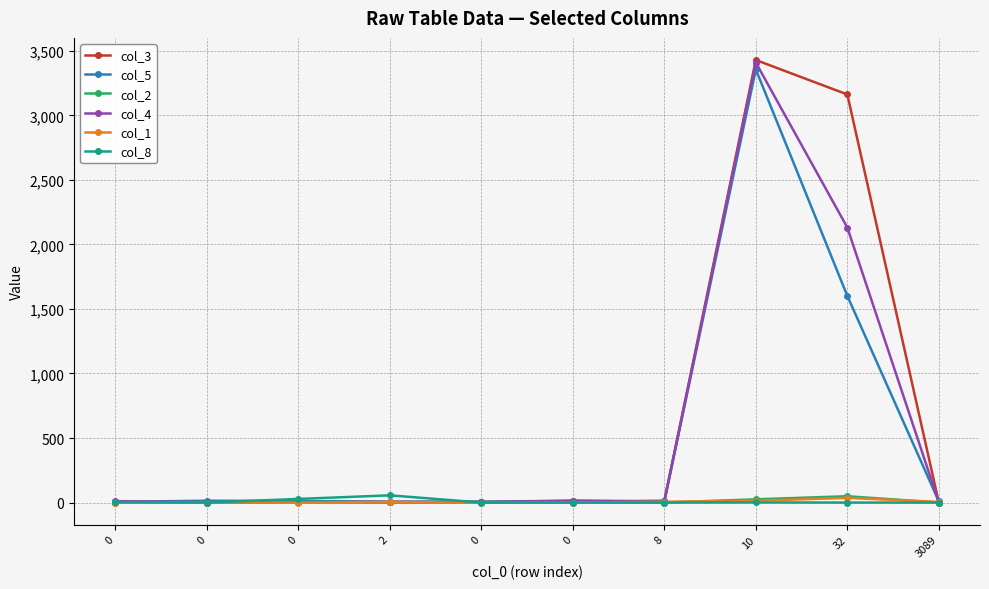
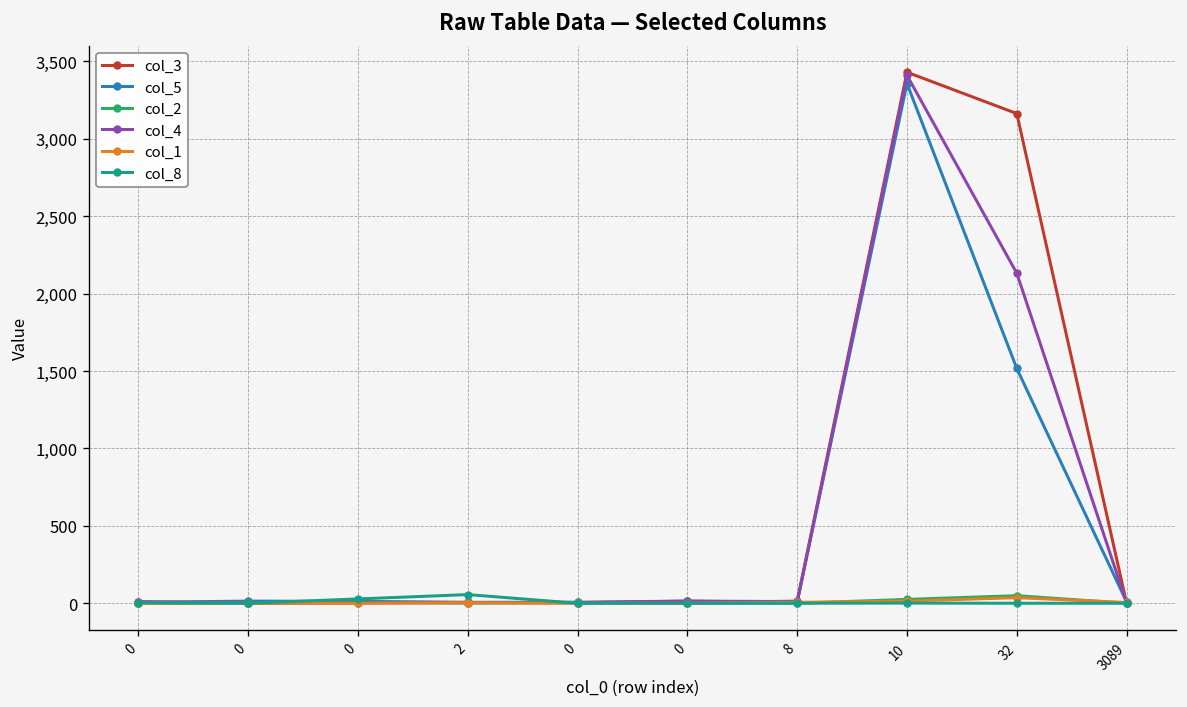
  {
    "col_3": {
      "10": "3,430",
      "32": "3,160"
    },
    "col_5": {
      "10": "3,360",
-     "32": "1,600"
+     "32": "1,520"
    },
    "col_4": {
      "10": "3,410",
      "32": "2,130"
    }
  }
